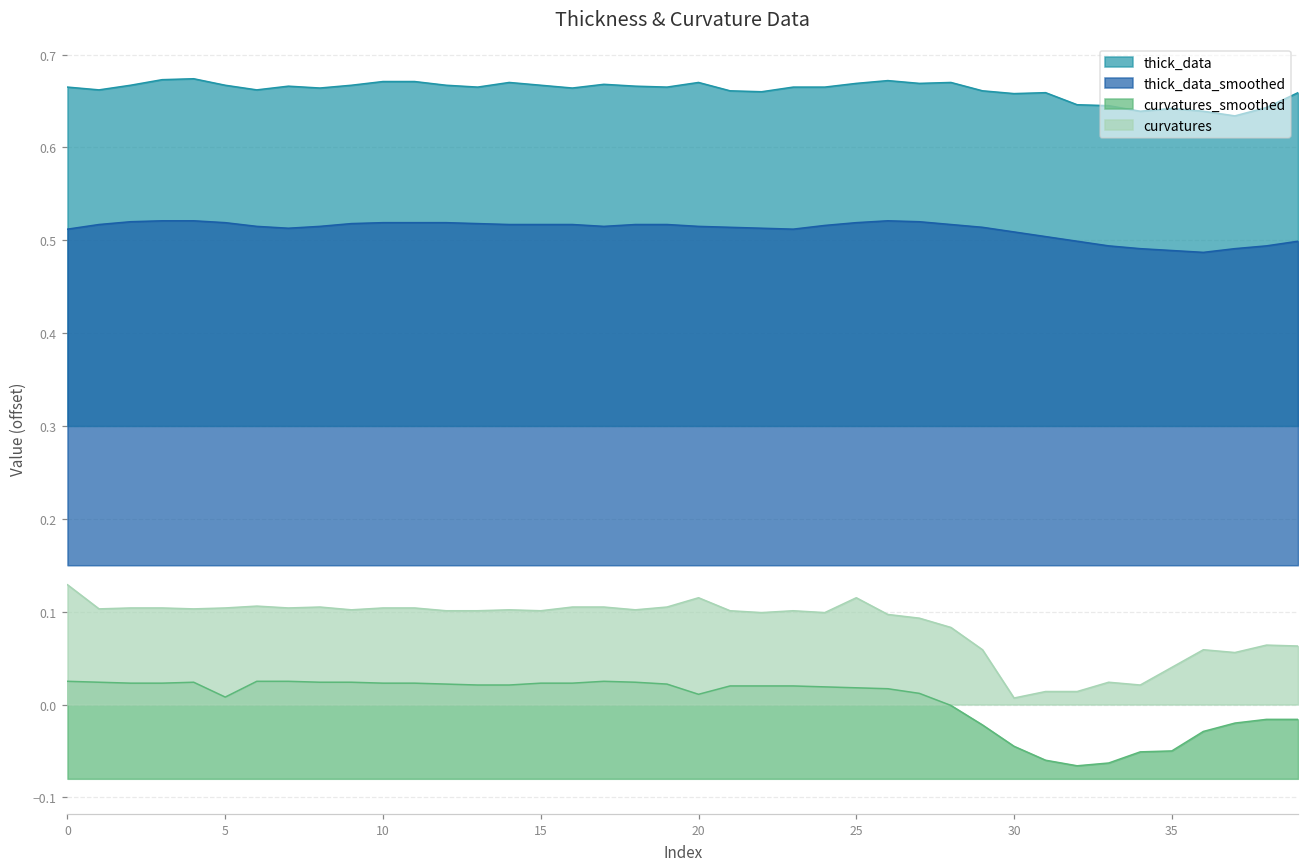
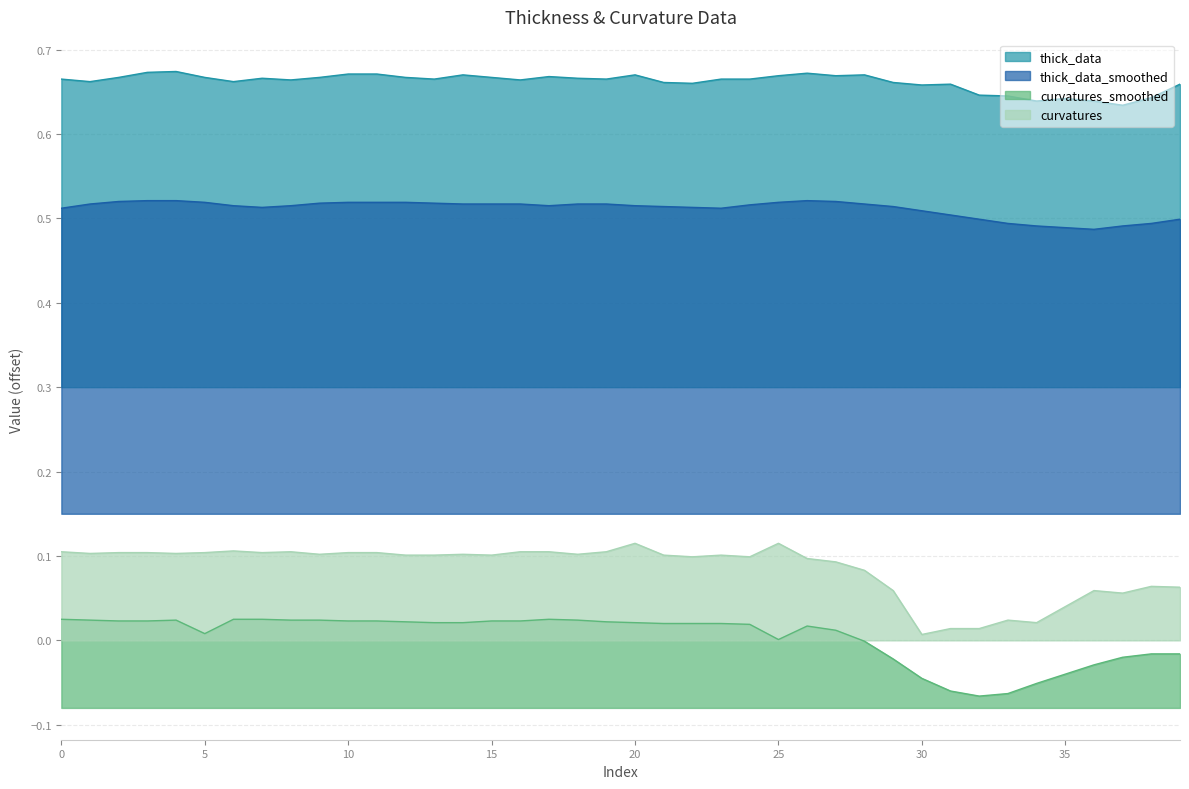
  {
    "curvatures_smoothed": {
      "0": 0.02,
      "5": 0.01,
      "10": 0.02,
      "15": 0.02,
-     "20": 0.01,
-     "25": 0.02,
+     "20": 0.02,
+     "25": 0.00,
      "30": -0.05,
-     "35": -0.05
+     "35": -0.04
    },
    "curvatures": {
-     "0": 0.13,
+     "0": 0.11,
      "5": 0.10,
      "10": 0.10,
      "15": 0.10,
      "20": 0.12,
      "25": 0.12,
      "30": 0.01,
      "35": 0.04
    }
  }
